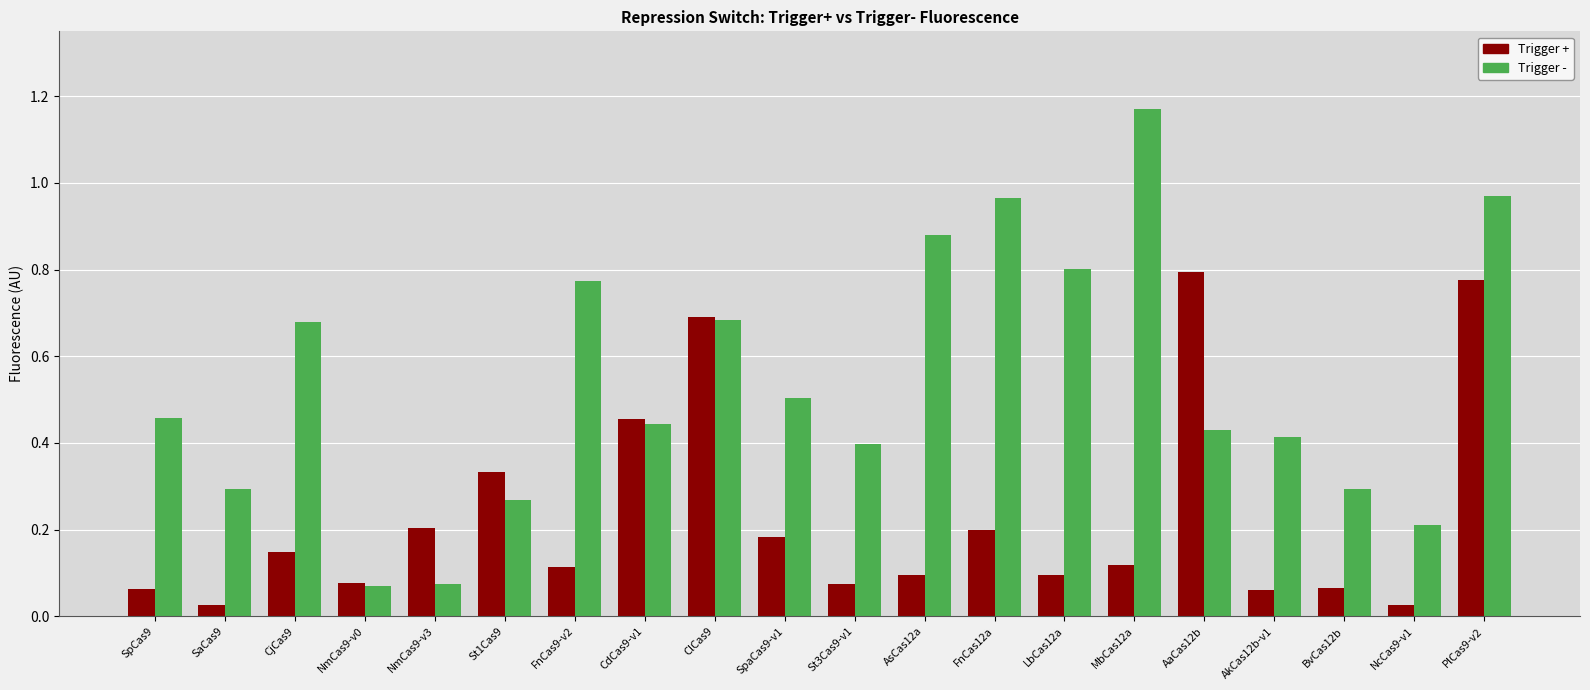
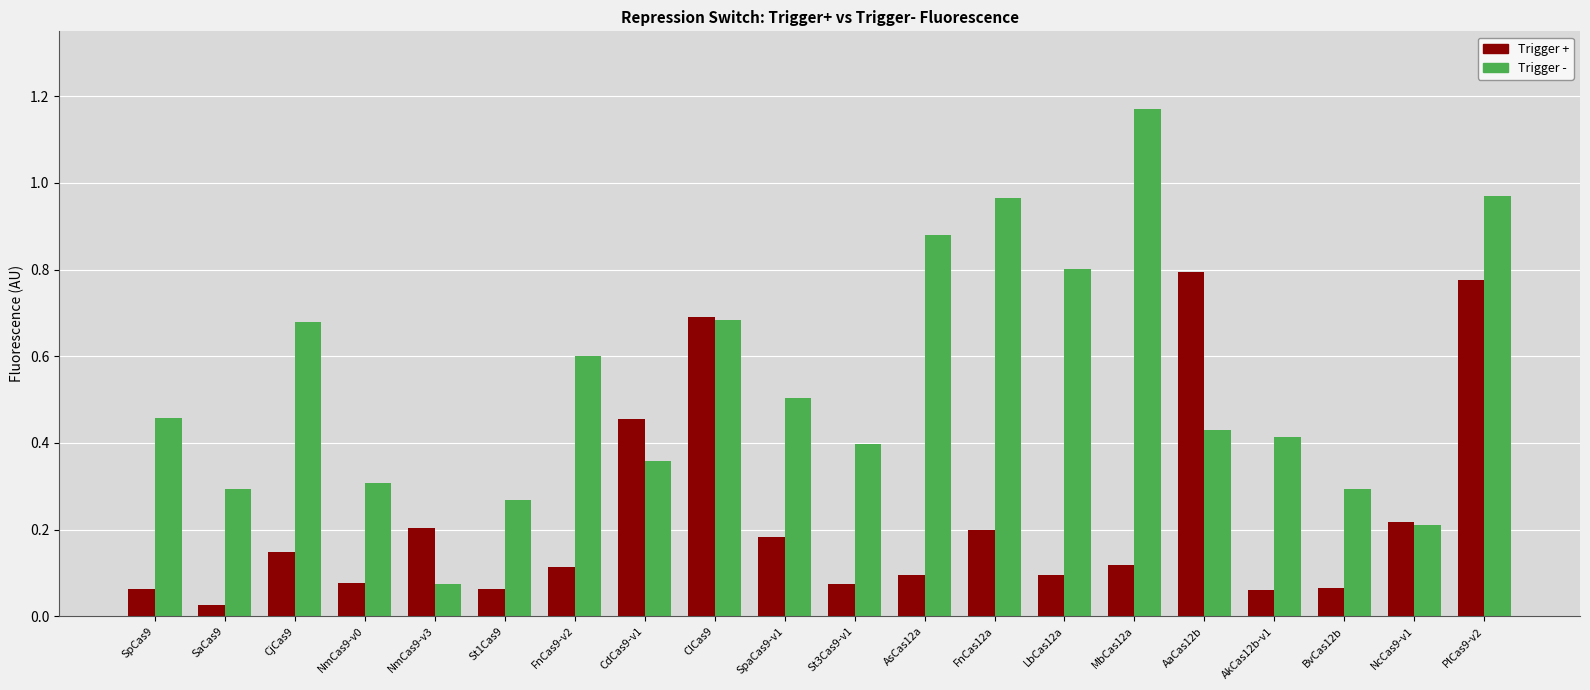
  {
    "Trigger +": {
      "SpCas9": 0.06,
      "SaCas9": 0.03,
      "CjCas9": 0.15,
      "NmCas9-v0": 0.08,
      "NmCas9-v3": 0.20,
-     "St1Cas9": 0.33,
+     "St1Cas9": 0.06,
      "FnCas9-v2": 0.11,
      "CdCas9-v1": 0.46,
      "ClCas9": 0.69,
      "SpaCas9-v1": 0.18,
      "St3Cas9-v1": 0.08,
      "AsCas12a": 0.10,
      "FnCas12a": 0.20,
      "LbCas12a": 0.09,
      "MbCas12a": 0.12,
      "AaCas12b": 0.79,
      "AkCas12b-v1": 0.06,
      "BvCas12b": 0.06,
-     "NcCas9-v1": 0.03,
+     "NcCas9-v1": 0.22,
      "PlCas9-v2": 0.78
    },
    "Trigger -": {
      "SpCas9": 0.46,
      "SaCas9": 0.29,
      "CjCas9": 0.68,
-     "NmCas9-v0": 0.07,
+     "NmCas9-v0": 0.31,
      "NmCas9-v3": 0.07,
      "St1Cas9": 0.27,
-     "FnCas9-v2": 0.77,
-     "CdCas9-v1": 0.44,
+     "FnCas9-v2": 0.60,
+     "CdCas9-v1": 0.36,
      "ClCas9": 0.68,
      "SpaCas9-v1": 0.50,
      "St3Cas9-v1": 0.40,
      "AsCas12a": 0.88,
      "FnCas12a": 0.97,
      "LbCas12a": 0.80,
      "MbCas12a": 1.17,
      "AaCas12b": 0.43,
      "AkCas12b-v1": 0.41,
      "BvCas12b": 0.29,
      "NcCas9-v1": 0.21,
      "PlCas9-v2": 0.97
    }
  }
